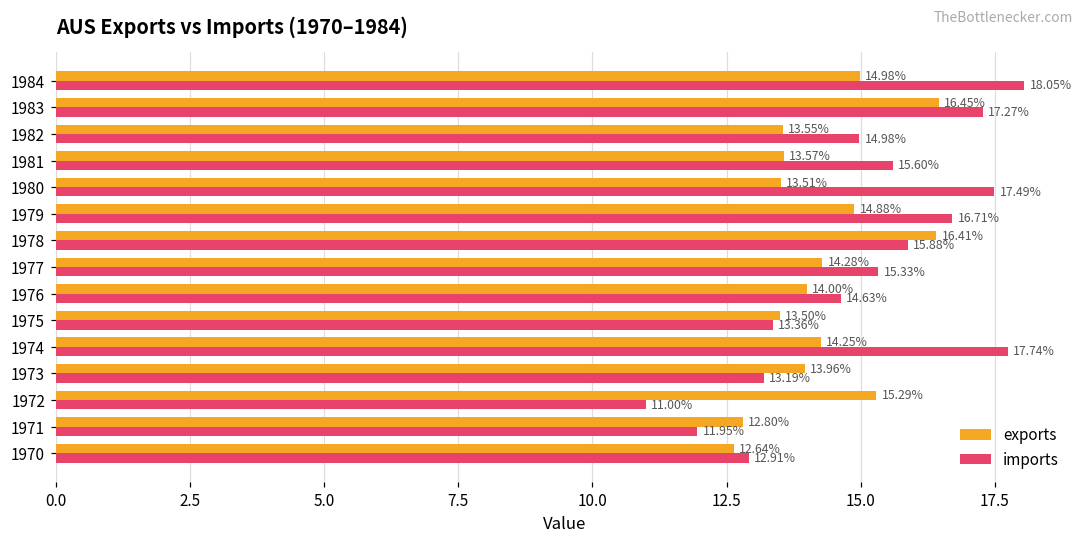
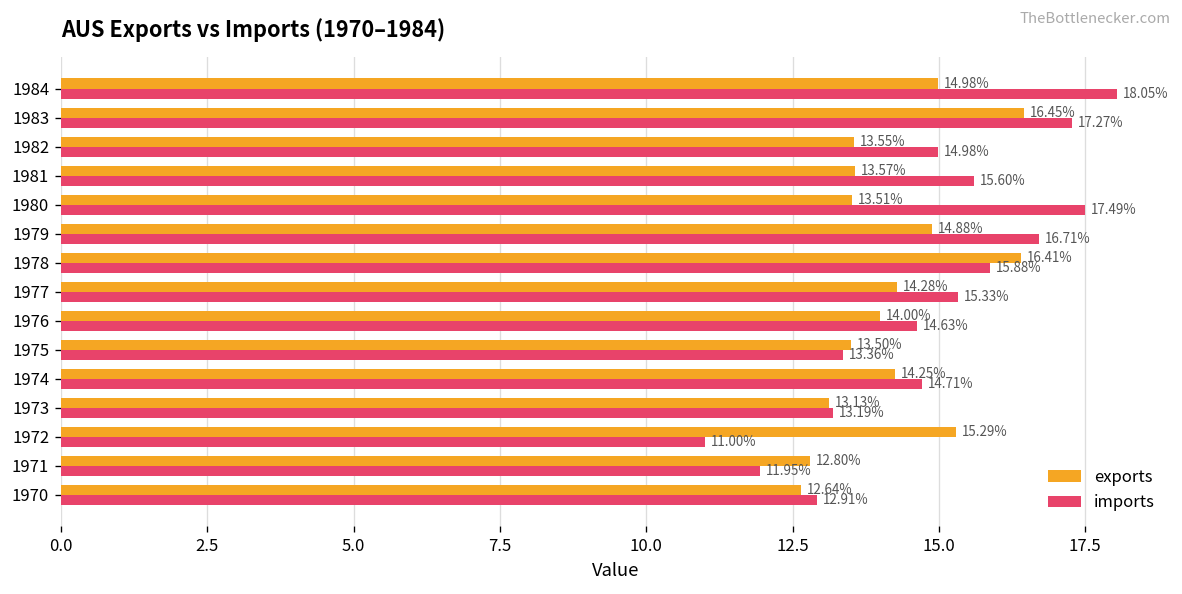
  {
    "exports": {
      "1984": "14.98%",
      "1983": "16.45%",
      "1982": "13.55%",
      "1981": "13.57%",
      "1980": "13.51%",
      "1979": "14.88%",
      "1978": "16.41%",
      "1977": "14.28%",
      "1976": "14.00%",
      "1975": "13.50%",
      "1974": "14.25%",
-     "1973": "13.96%",
+     "1973": "13.13%",
      "1972": "15.29%",
      "1971": "12.80%",
      "1970": "12.64%"
    },
    "imports": {
      "1984": "18.05%",
      "1983": "17.27%",
      "1982": "14.98%",
      "1981": "15.60%",
      "1980": "17.49%",
      "1979": "16.71%",
      "1978": "15.88%",
      "1977": "15.33%",
      "1976": "14.63%",
      "1975": "13.36%",
-     "1974": "17.74%",
+     "1974": "14.71%",
      "1973": "13.19%",
      "1972": "11.00%",
      "1971": "11.95%",
      "1970": "12.91%"
    }
  }
